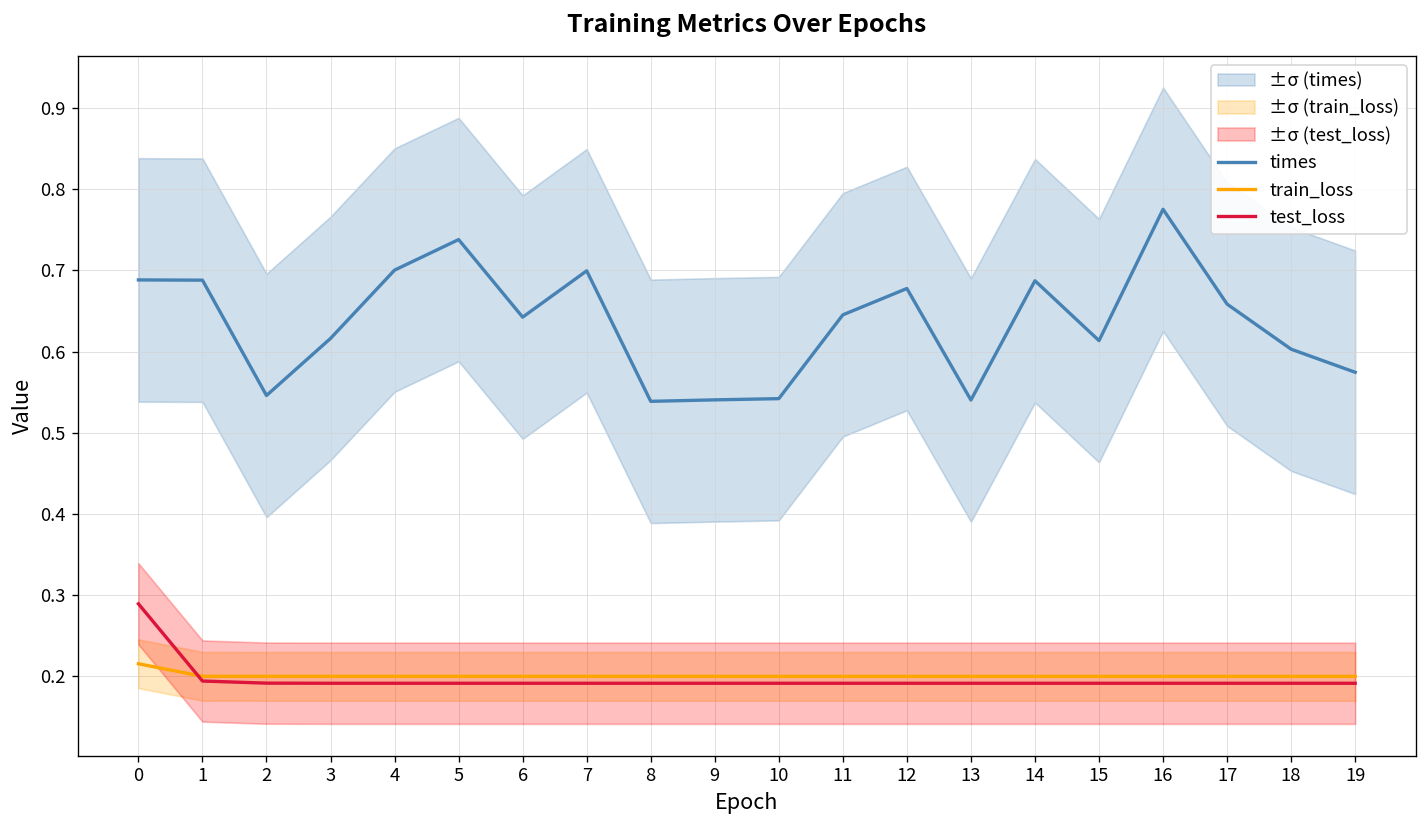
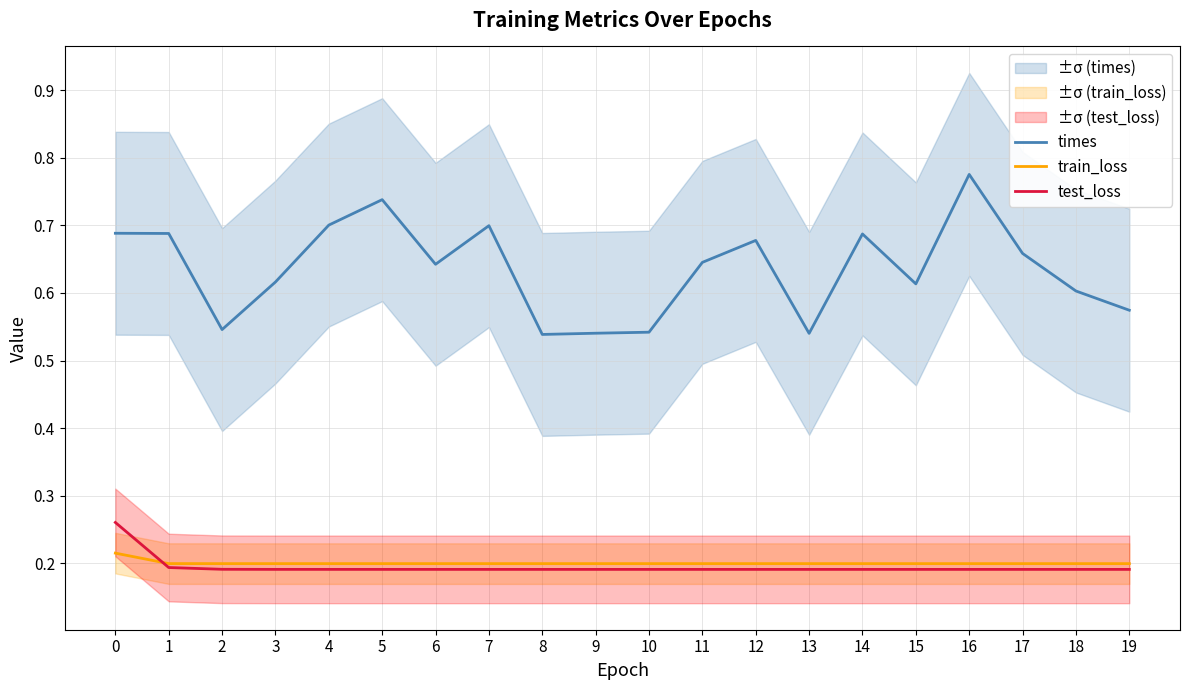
  {
    "test_loss": {
-     "0": 0.29,
+     "0": 0.26,
      "1": 0.19,
      "2": 0.19,
      "3": 0.19,
      "4": 0.19,
      "5": 0.19,
      "6": 0.19,
      "7": 0.19,
      "8": 0.19,
      "9": 0.19,
      "10": 0.19,
      "11": 0.19,
      "12": 0.19,
      "13": 0.19,
      "14": 0.19,
      "15": 0.19,
      "16": 0.19,
      "17": 0.19,
      "18": 0.19,
      "19": 0.19
    }
  }
